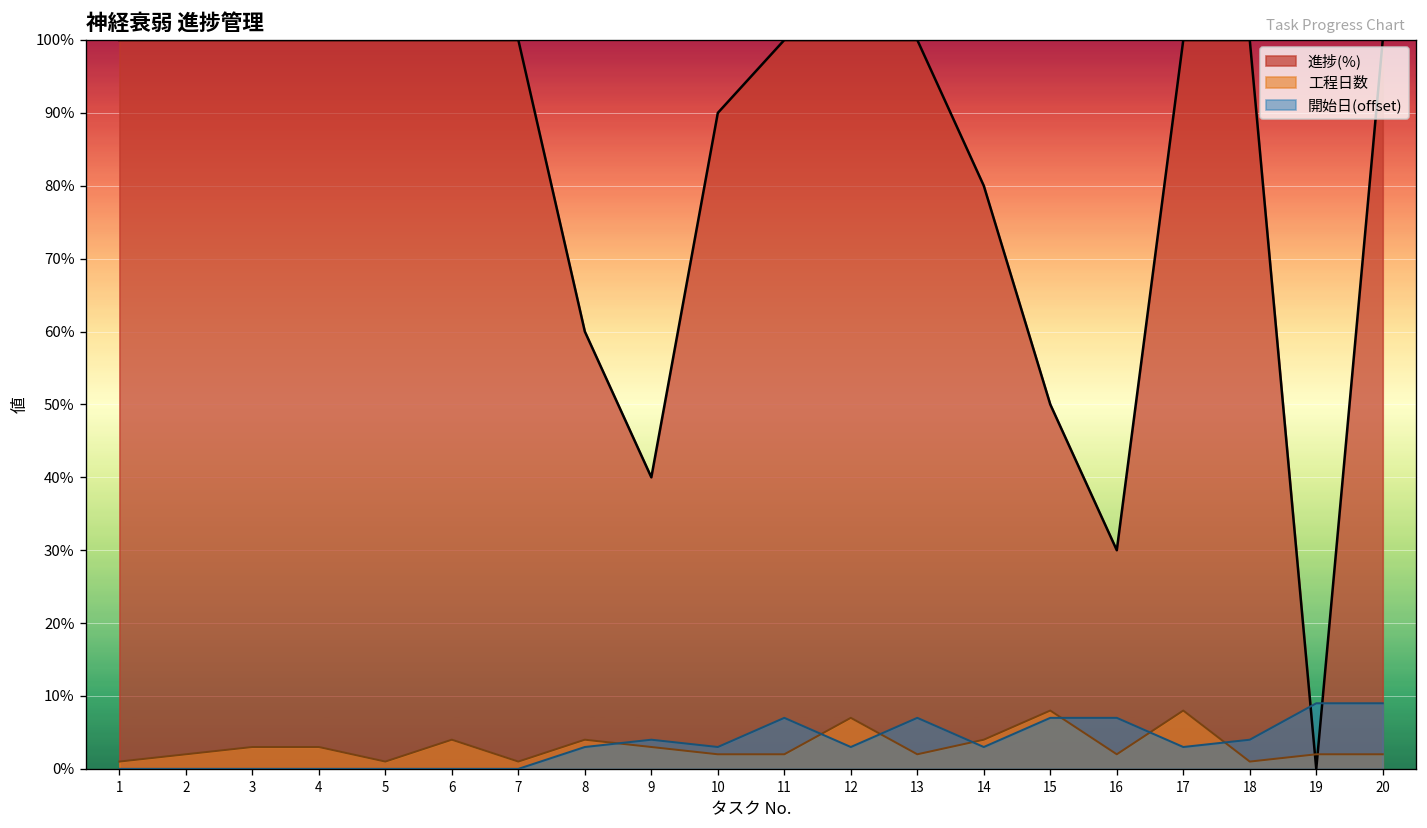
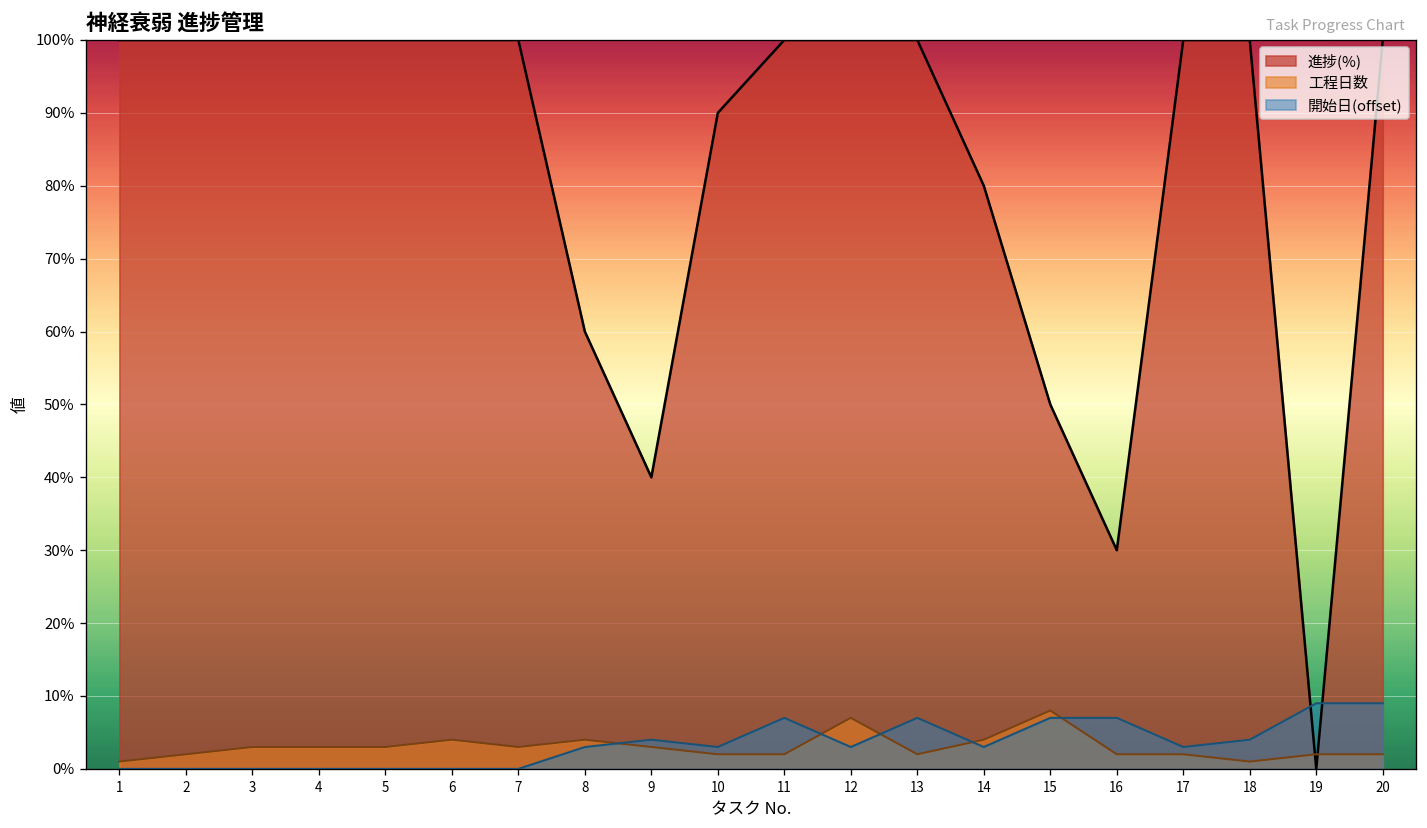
  {
    "進捗(%)": {
      "1": "100%",
      "2": "100%",
      "3": "100%",
      "4": "100%",
      "5": "100%",
      "6": "100%",
      "7": "100%",
      "8": "60%",
      "9": "40%",
      "10": "90%",
      "11": "100%",
      "12": "100%",
      "13": "100%",
      "14": "80%",
      "15": "50%",
      "16": "30%",
      "17": "100%",
      "18": "100%",
      "19": "0%",
      "20": "100%"
    },
    "工程日数": {
      "1": "1%",
      "2": "2%",
      "3": "3%",
      "4": "3%",
-     "5": "1%",
+     "5": "3%",
      "6": "4%",
-     "7": "1%",
+     "7": "3%",
      "8": "4%",
      "9": "3%",
      "10": "2%",
      "11": "2%",
      "12": "7%",
      "13": "2%",
      "14": "4%",
      "15": "8%",
      "16": "2%",
-     "17": "8%",
+     "17": "2%",
      "18": "1%",
      "19": "2%",
      "20": "2%"
    },
    "開始日(offset)": {
      "1": "0%",
      "2": "0%",
      "3": "0%",
      "4": "0%",
      "5": "0%",
      "6": "0%",
      "7": "0%",
      "8": "3%",
      "9": "4%",
      "10": "3%",
      "11": "7%",
      "12": "3%",
      "13": "7%",
      "14": "3%",
      "15": "7%",
      "16": "7%",
      "17": "3%",
      "18": "4%",
      "19": "9%",
      "20": "9%"
    }
  }
